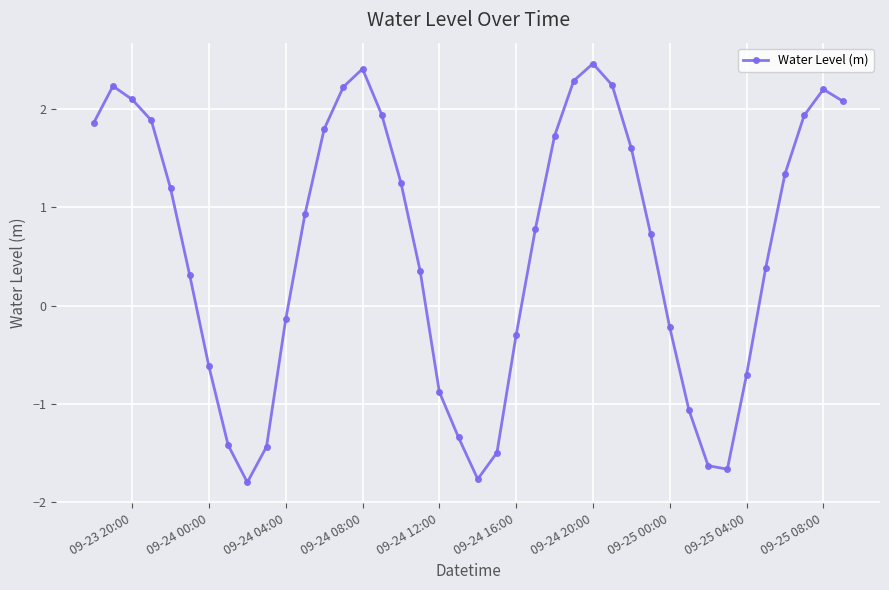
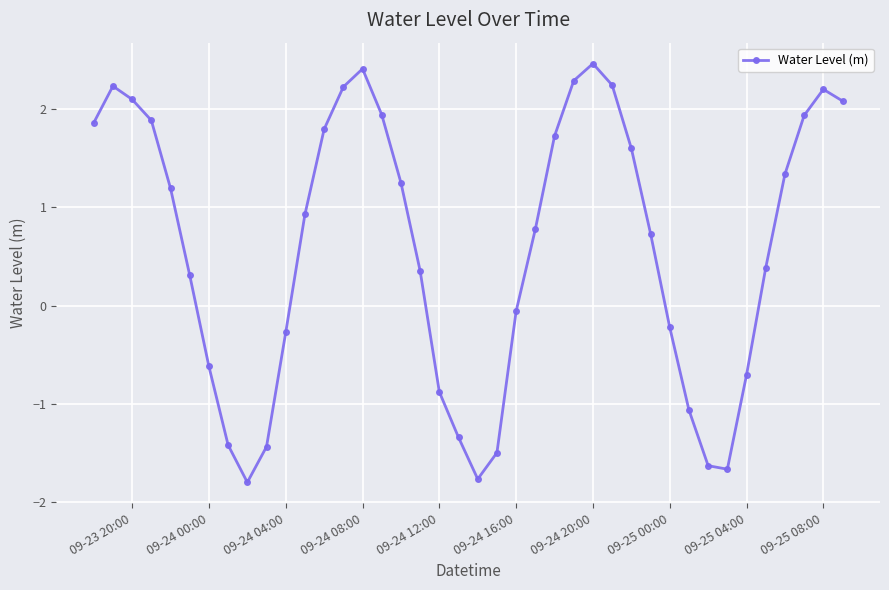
  {
    "09-23 20:00": 2.1,
    "09-24 00:00": -0.6,
-   "09-24 04:00": -0.1,
+   "09-24 04:00": -0.3,
    "09-24 08:00": 2.4,
    "09-24 12:00": -0.9,
-   "09-24 16:00": -0.3,
+   "09-24 16:00": -0.1,
    "09-24 20:00": 2.5,
    "09-25 00:00": -0.2,
    "09-25 04:00": -0.7,
    "09-25 08:00": 2.2
  }
